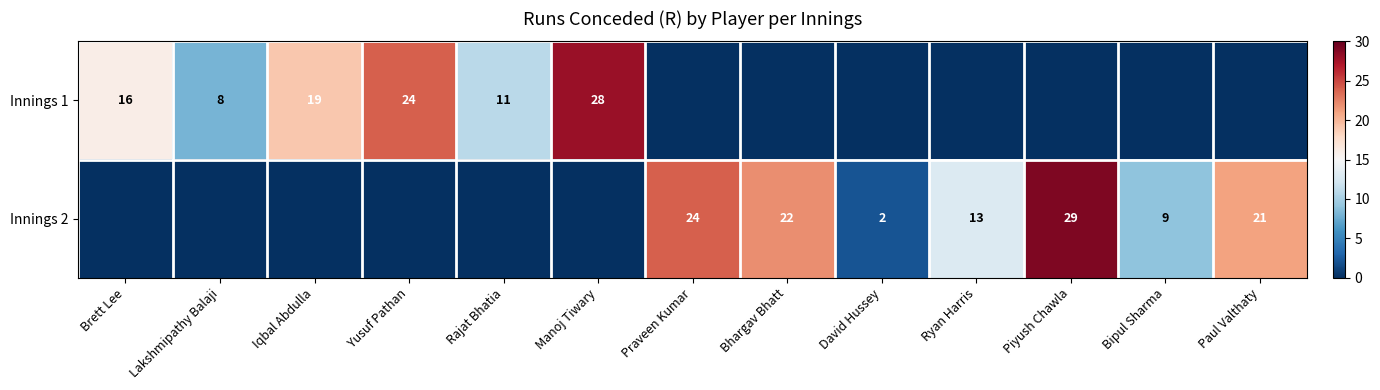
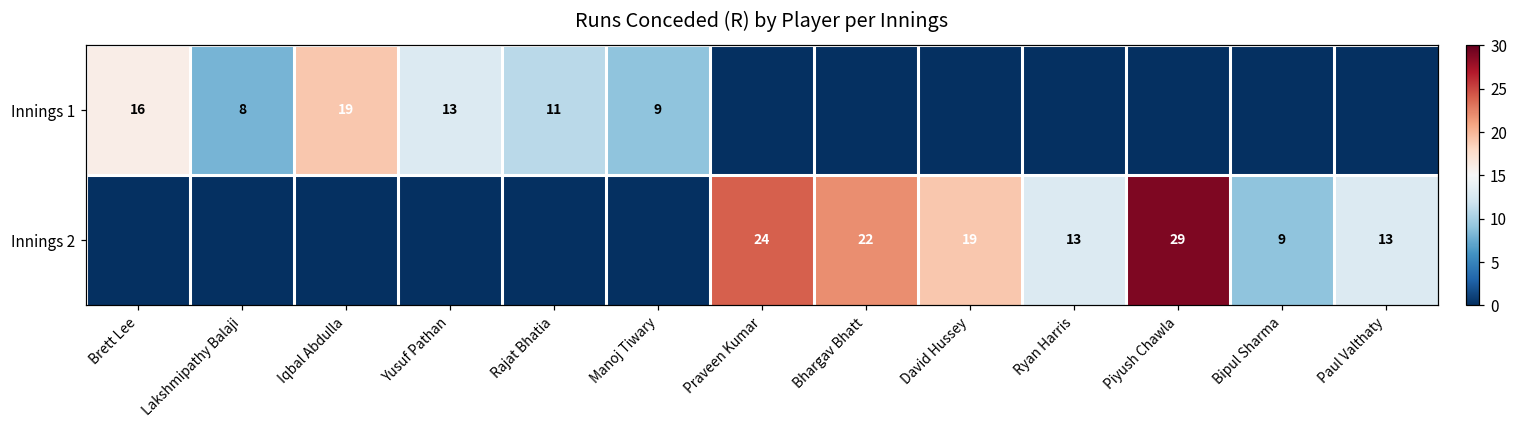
  {
    "Innings 1": {
      "Brett Lee": 16,
      "Lakshmipathy Balaji": 8,
      "Iqbal Abdulla": 19,
-     "Yusuf Pathan": 24,
+     "Yusuf Pathan": 13,
      "Rajat Bhatia": 11,
-     "Manoj Tiwary": 28
+     "Manoj Tiwary": 9
    },
    "Innings 2": {
      "Praveen Kumar": 24,
      "Bhargav Bhatt": 22,
-     "David Hussey": 2,
+     "David Hussey": 19,
      "Ryan Harris": 13,
      "Piyush Chawla": 29,
      "Bipul Sharma": 9,
-     "Paul Valthaty": 21
+     "Paul Valthaty": 13
    }
  }
